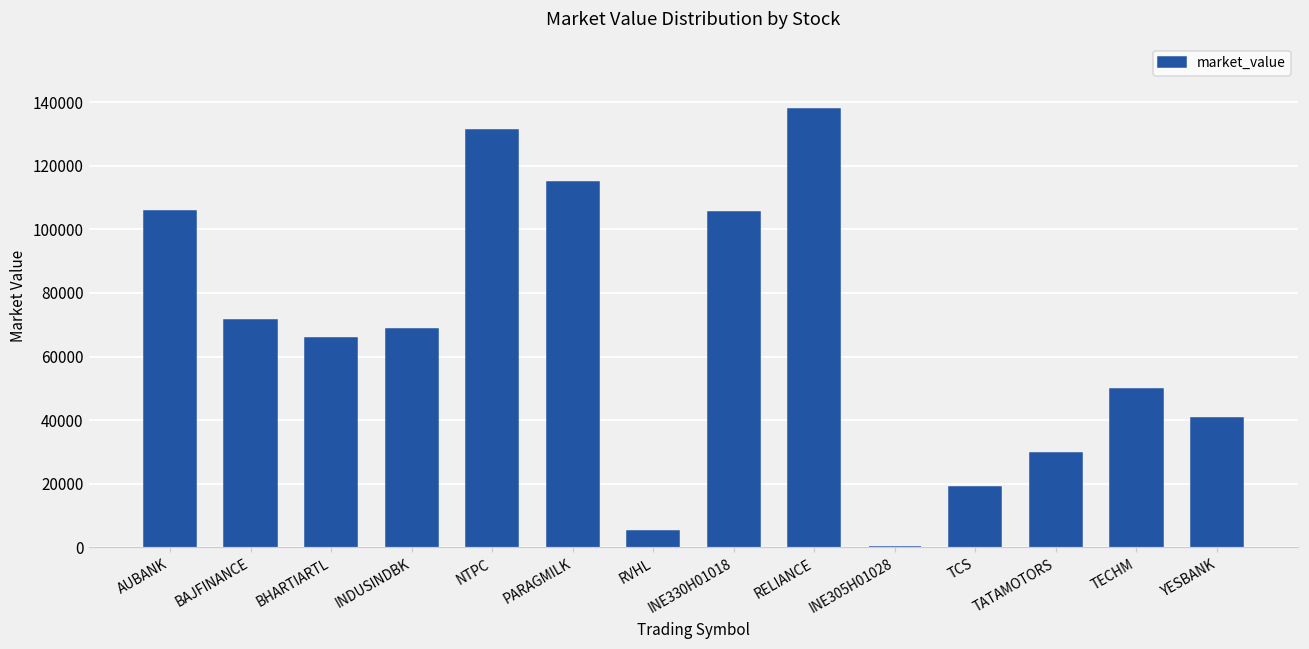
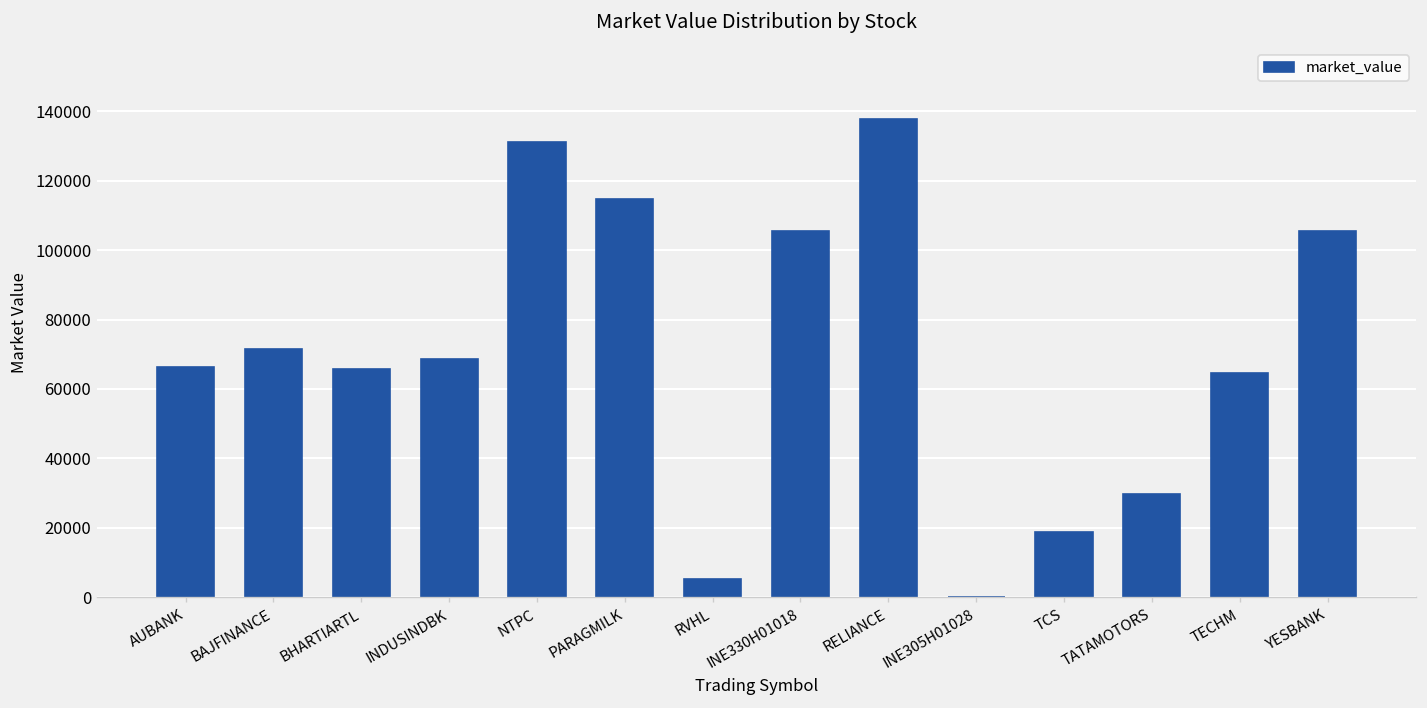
  {
-   "AUBANK": 106000,
+   "AUBANK": 66000,
    "BAJFINANCE": 72000,
    "BHARTIARTL": 66000,
    "INDUSINDBK": 69000,
    "NTPC": 131000,
    "PARAGMILK": 115000,
    "RVHL": 5000,
    "INE330H01018": 106000,
    "RELIANCE": 138000,
    "INE305H01028": 0,
    "TCS": 19000,
    "TATAMOTORS": 30000,
-   "TECHM": 50000,
-   "YESBANK": 41000
+   "TECHM": 65000,
+   "YESBANK": 106000
  }
